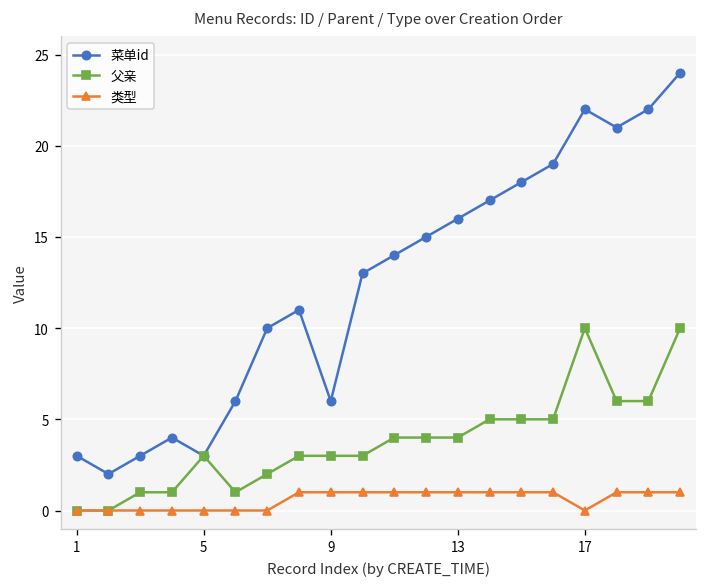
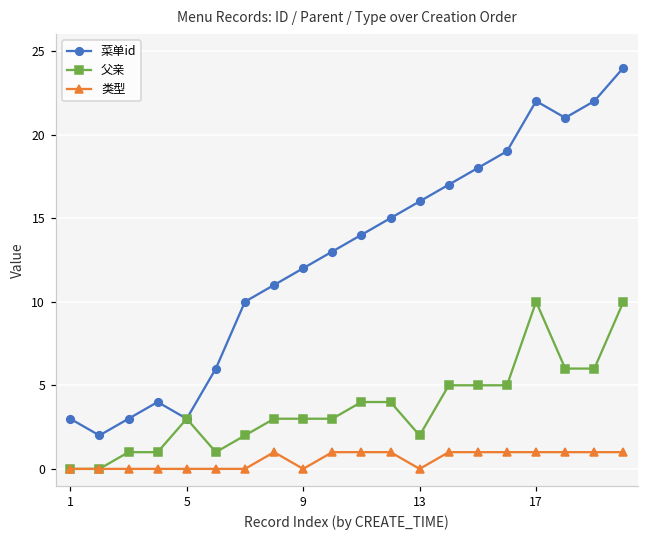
  {
    "菜单id": {
      "1": 3,
-     "9": 6,
+     "9": 12,
      "13": 16,
      "17": 22
    },
    "父亲": {
      "9": 3,
-     "13": 4,
+     "13": 2,
      "17": 10
    },
    "类型": {
      "5": 0,
-     "9": 1,
-     "13": 1,
-     "17": 0
+     "9": 0,
+     "13": 0,
+     "17": 1
    }
  }
